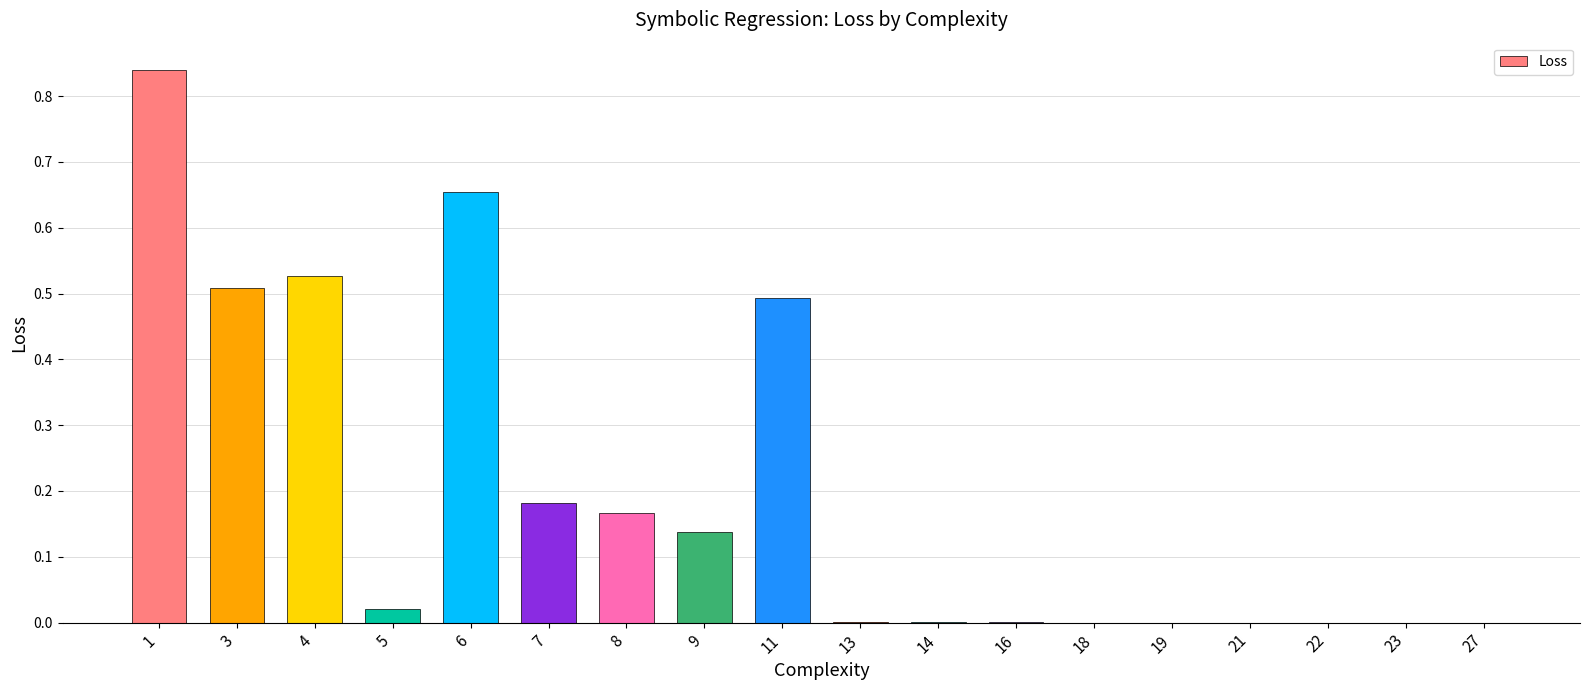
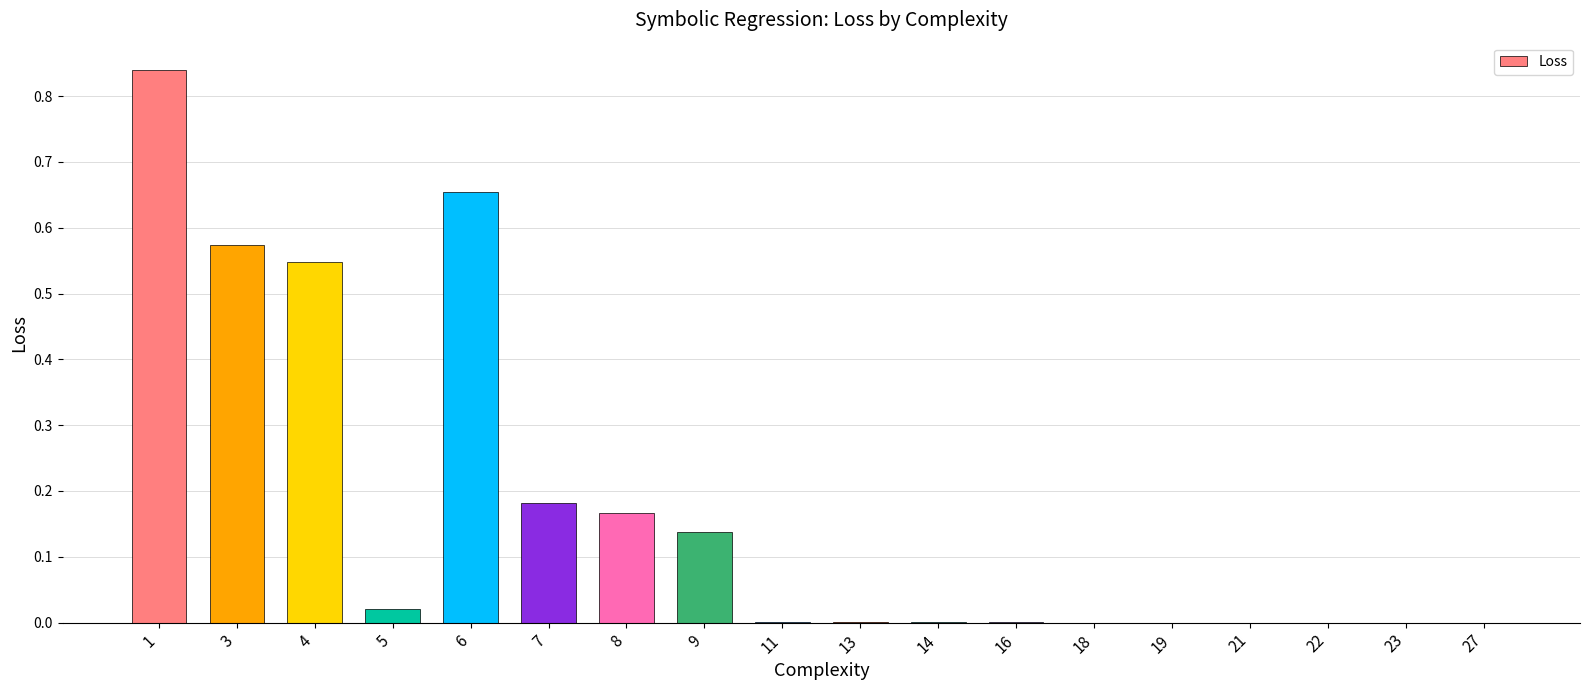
  {
    "1": 0.84,
-   "3": 0.51,
-   "4": 0.53,
+   "3": 0.57,
+   "4": 0.55,
    "5": 0.02,
    "6": 0.65,
    "7": 0.18,
    "8": 0.17,
    "9": 0.14,
-   "11": 0.49
+   "11": 0.00
  }
